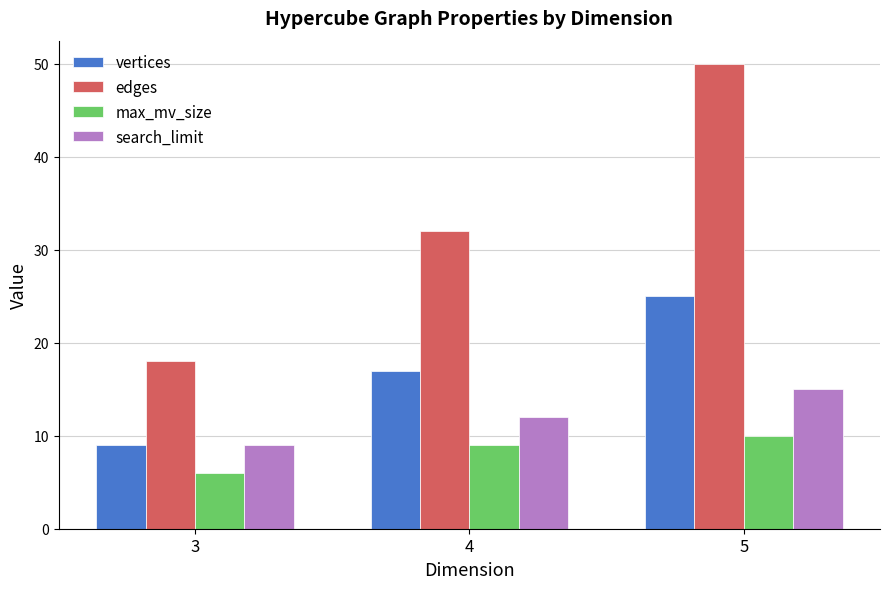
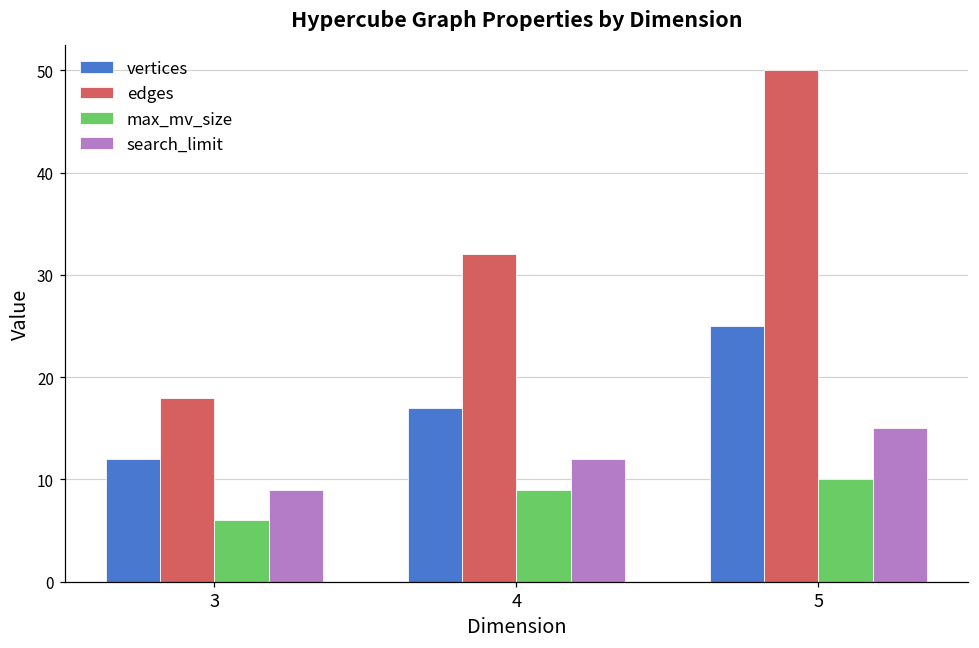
  {
    "vertices": {
-     "3": 9,
+     "3": 12,
      "4": 17,
      "5": 25
    },
    "edges": {
      "3": 18,
      "4": 32,
      "5": 50
    },
    "max_mv_size": {
      "3": 6,
      "4": 9,
      "5": 10
    },
    "search_limit": {
      "3": 9,
      "4": 12,
      "5": 15
    }
  }
